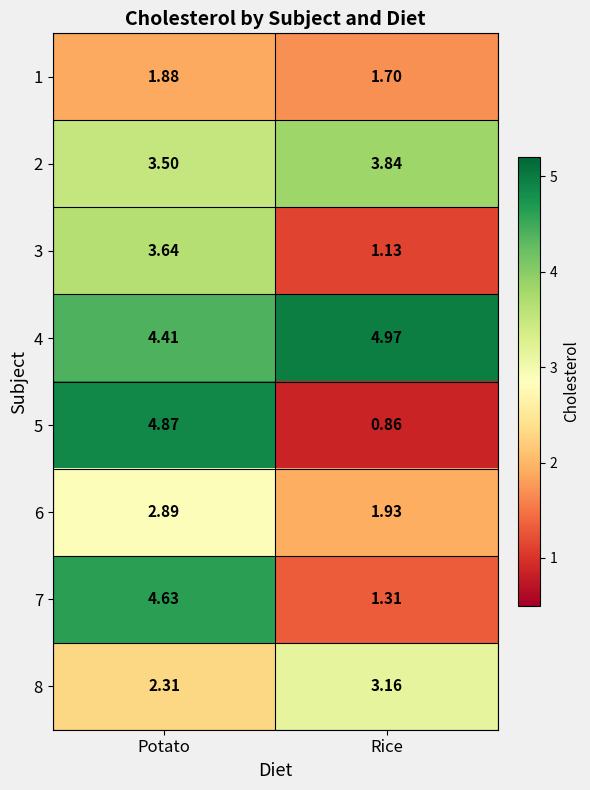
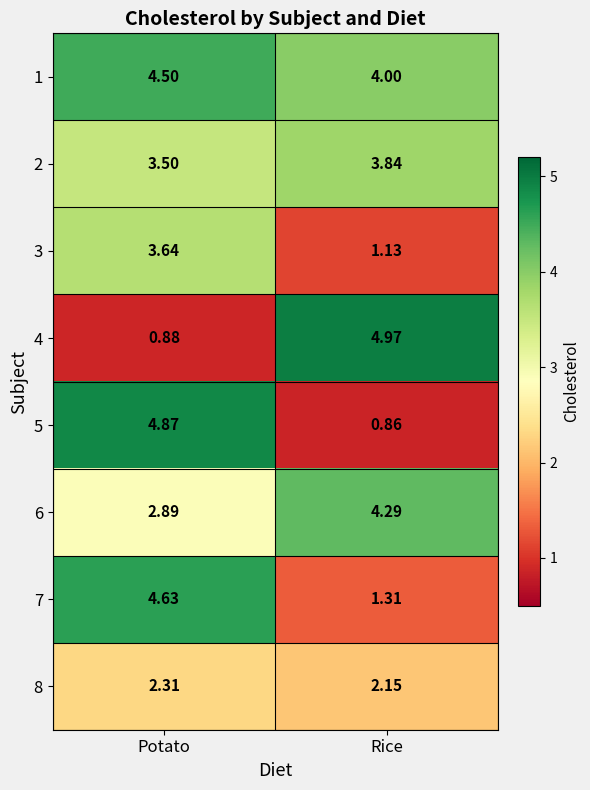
  {
    "1": {
-     "Potato": 1.88,
-     "Rice": 1.70
+     "Potato": 4.50,
+     "Rice": 4.00
    },
    "2": {
      "Potato": 3.50,
      "Rice": 3.84
    },
    "3": {
      "Potato": 3.64,
      "Rice": 1.13
    },
    "4": {
-     "Potato": 4.41,
+     "Potato": 0.88,
      "Rice": 4.97
    },
    "5": {
      "Potato": 4.87,
      "Rice": 0.86
    },
    "6": {
      "Potato": 2.89,
-     "Rice": 1.93
+     "Rice": 4.29
    },
    "7": {
      "Potato": 4.63,
      "Rice": 1.31
    },
    "8": {
      "Potato": 2.31,
-     "Rice": 3.16
+     "Rice": 2.15
    }
  }
